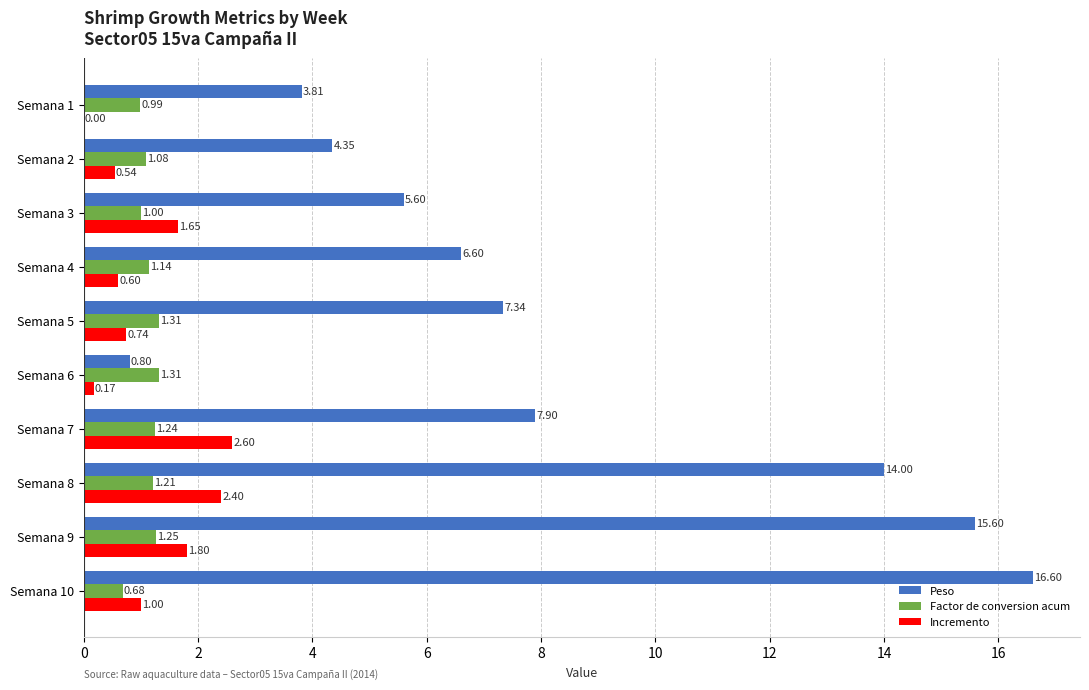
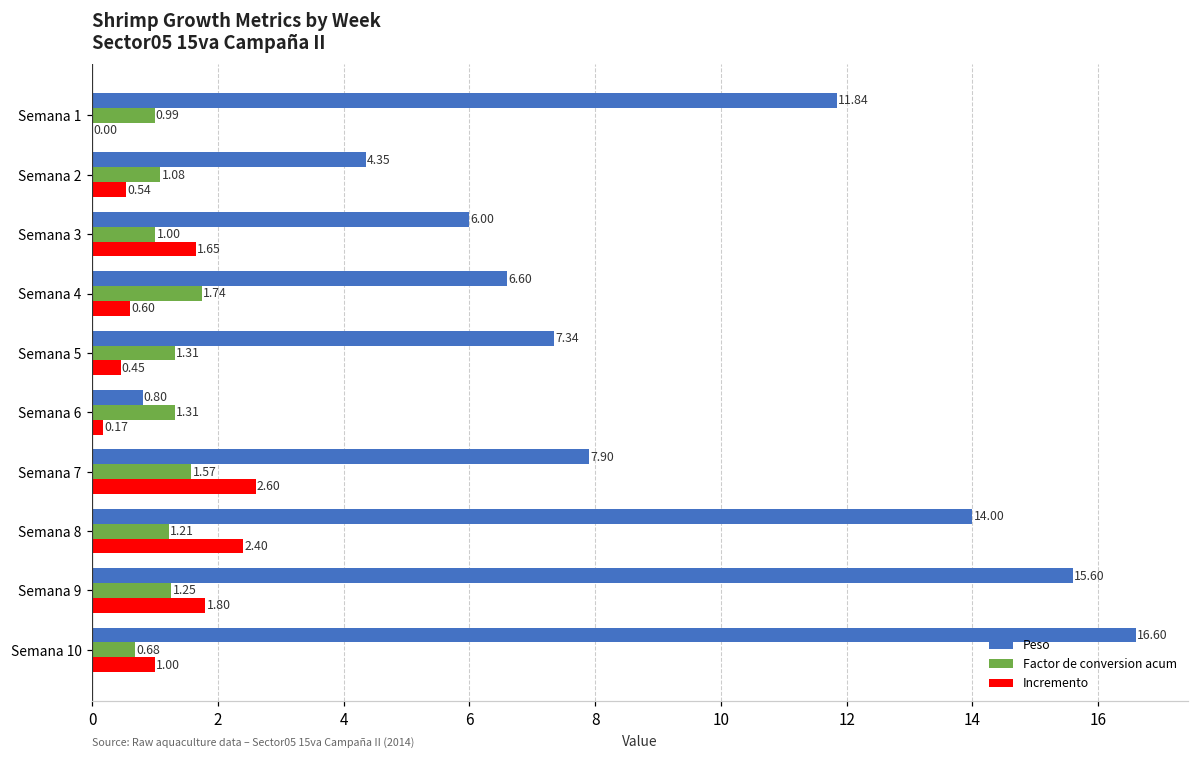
  {
    "Peso": {
-     "Semana 1": 3.81,
+     "Semana 1": 11.84,
      "Semana 2": 4.35,
-     "Semana 3": 5.60,
+     "Semana 3": 6.00,
      "Semana 4": 6.60,
      "Semana 5": 7.34,
      "Semana 6": 0.80,
      "Semana 7": 7.90,
      "Semana 8": 14.00,
      "Semana 9": 15.60,
      "Semana 10": 16.60
    },
    "Factor de conversion acum": {
      "Semana 1": 0.99,
      "Semana 2": 1.08,
      "Semana 3": 1.00,
-     "Semana 4": 1.14,
+     "Semana 4": 1.74,
      "Semana 5": 1.31,
      "Semana 6": 1.31,
-     "Semana 7": 1.24,
+     "Semana 7": 1.57,
      "Semana 8": 1.21,
      "Semana 9": 1.25,
      "Semana 10": 0.68
    },
    "Incremento": {
      "Semana 1": 0.00,
      "Semana 2": 0.54,
      "Semana 3": 1.65,
      "Semana 4": 0.60,
-     "Semana 5": 0.74,
+     "Semana 5": 0.45,
      "Semana 6": 0.17,
      "Semana 7": 2.60,
      "Semana 8": 2.40,
      "Semana 9": 1.80,
      "Semana 10": 1.00
    }
  }
